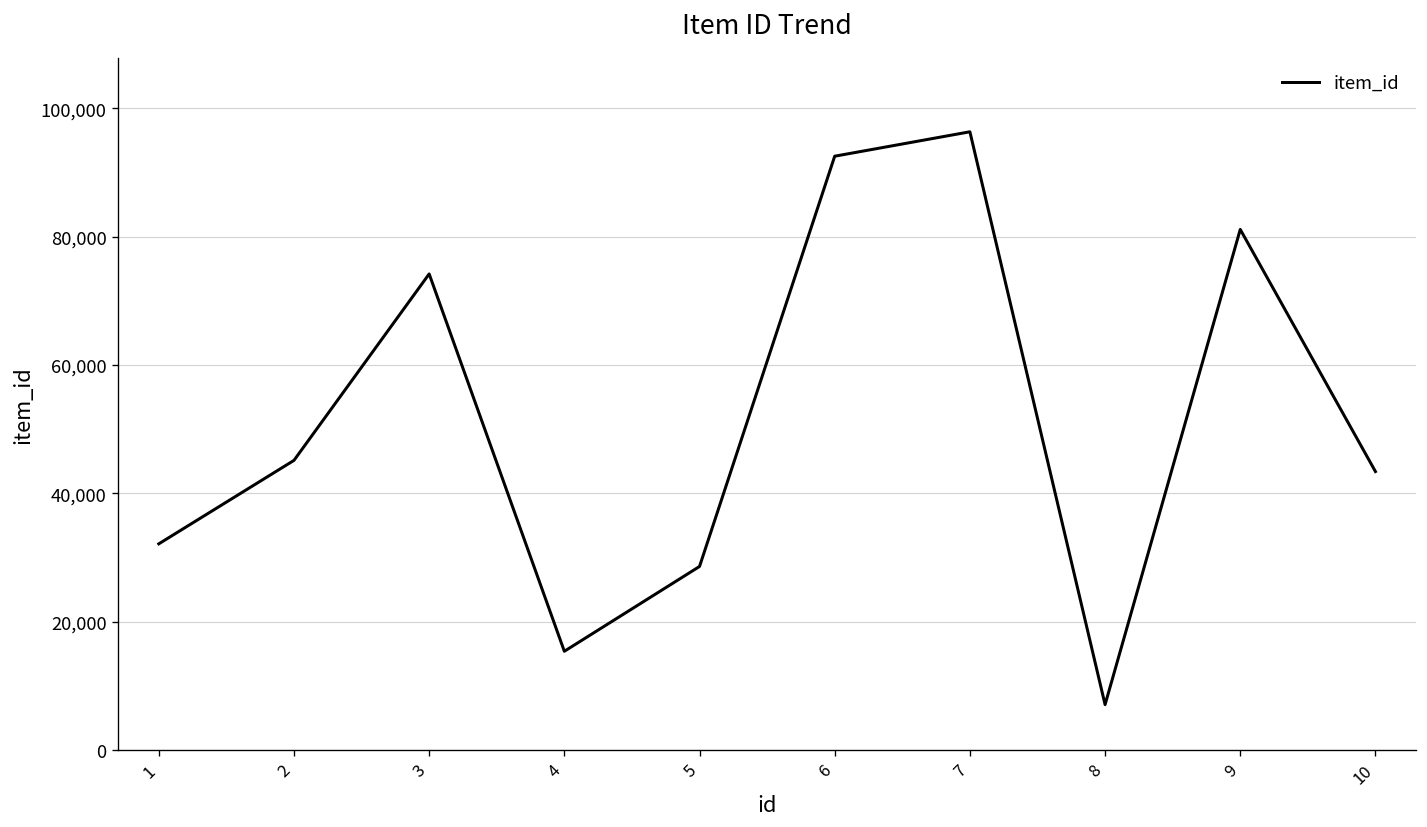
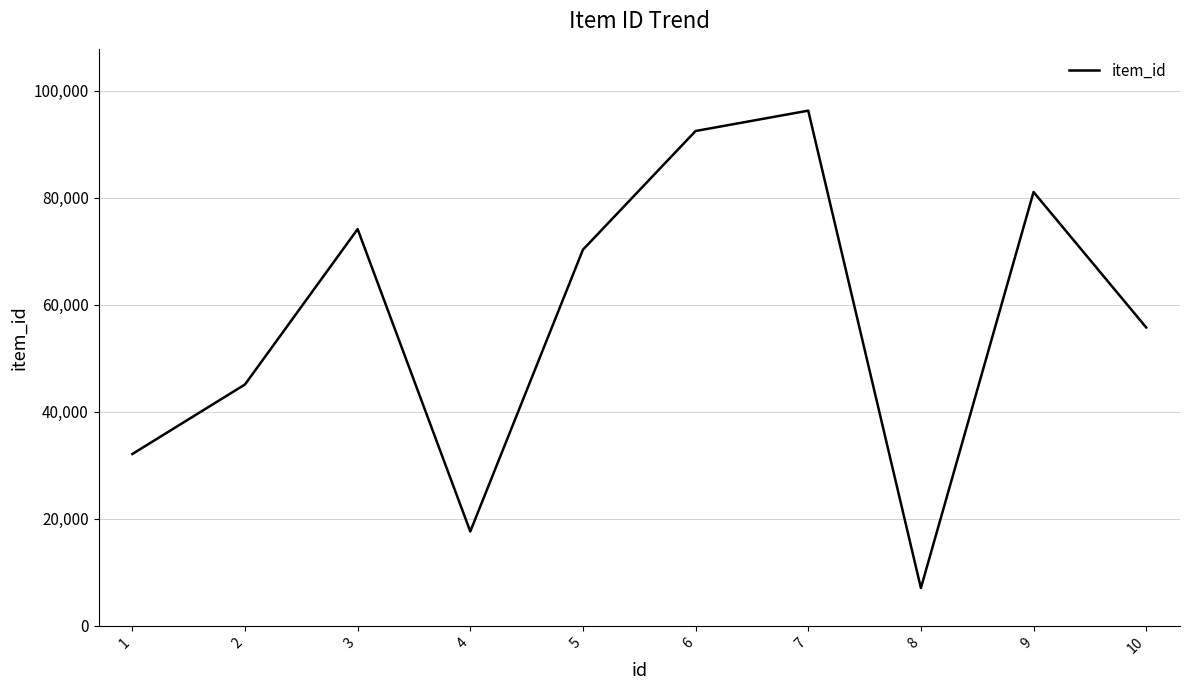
  {
    "1": "32,000",
    "2": "45,000",
    "3": "74,000",
-   "4": "15,000",
-   "5": "29,000",
+   "4": "18,000",
+   "5": "70,000",
    "6": "93,000",
    "7": "96,000",
    "8": "7,000",
    "9": "81,000",
-   "10": "43,000"
+   "10": "56,000"
  }
